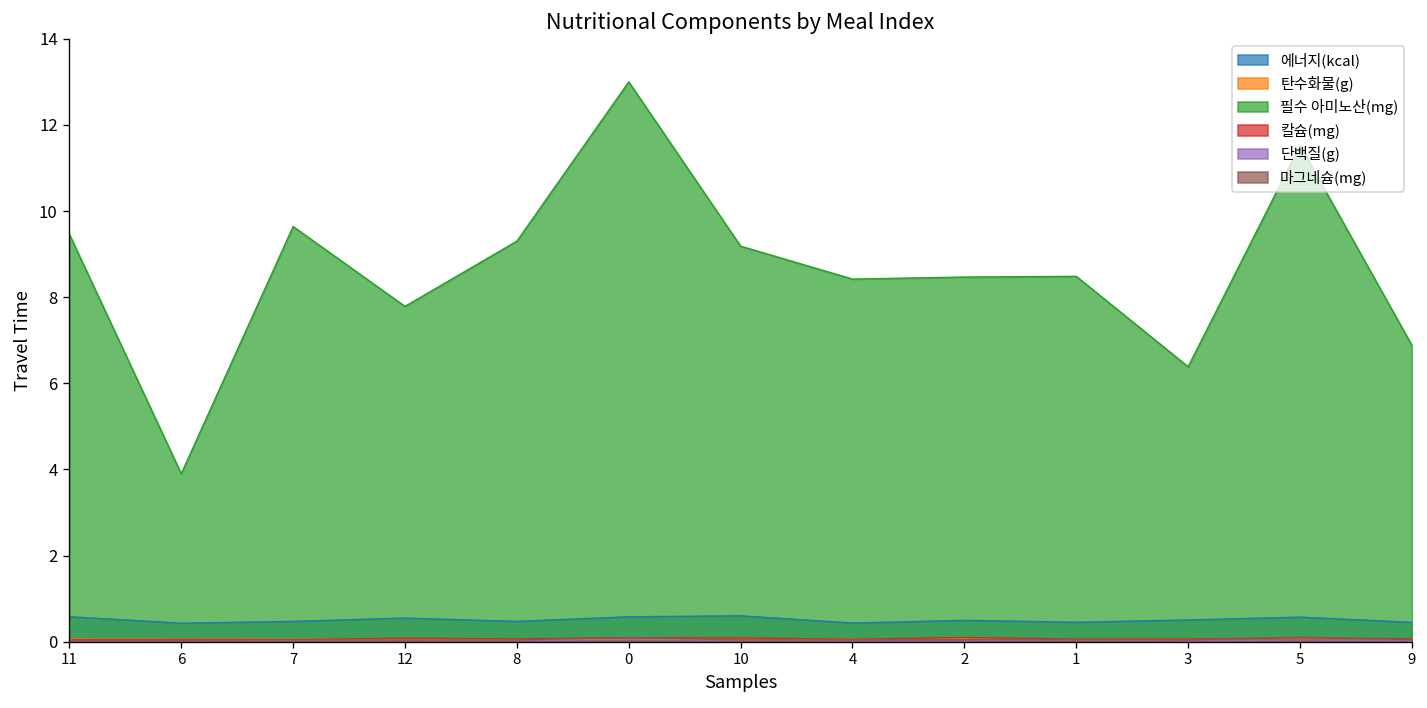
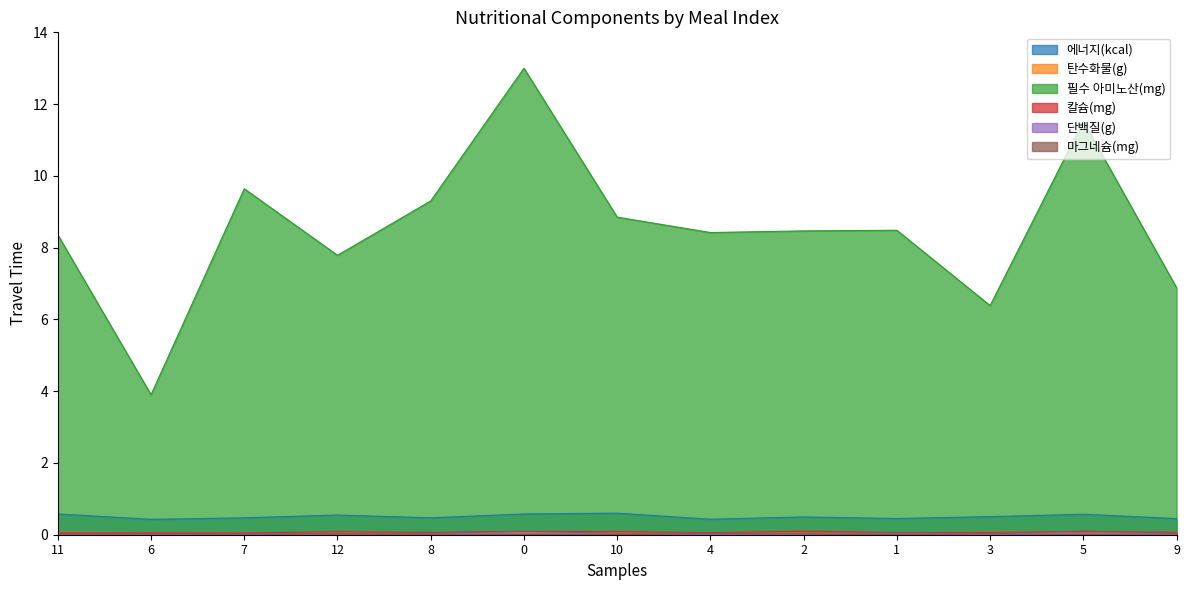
  {
    "에너지(kcal)": {
      "11": 0.6,
      "6": 0.4,
      "7": 0.5,
      "12": 0.5,
      "8": 0.5,
      "0": 0.6,
      "10": 0.6,
      "4": 0.4,
      "2": 0.5,
      "1": 0.5,
      "3": 0.5,
      "5": 0.6,
      "9": 0.4
    },
    "필수 아미노산(mg)": {
-     "11": 9.5,
+     "11": 8.4,
      "6": 3.9,
      "7": 9.6,
      "12": 7.8,
      "8": 9.3,
      "0": 13.0,
-     "10": 9.2,
+     "10": 8.9,
      "4": 8.4,
      "2": 8.5,
      "1": 8.5,
      "3": 6.4,
      "9": 6.9
    }
  }
